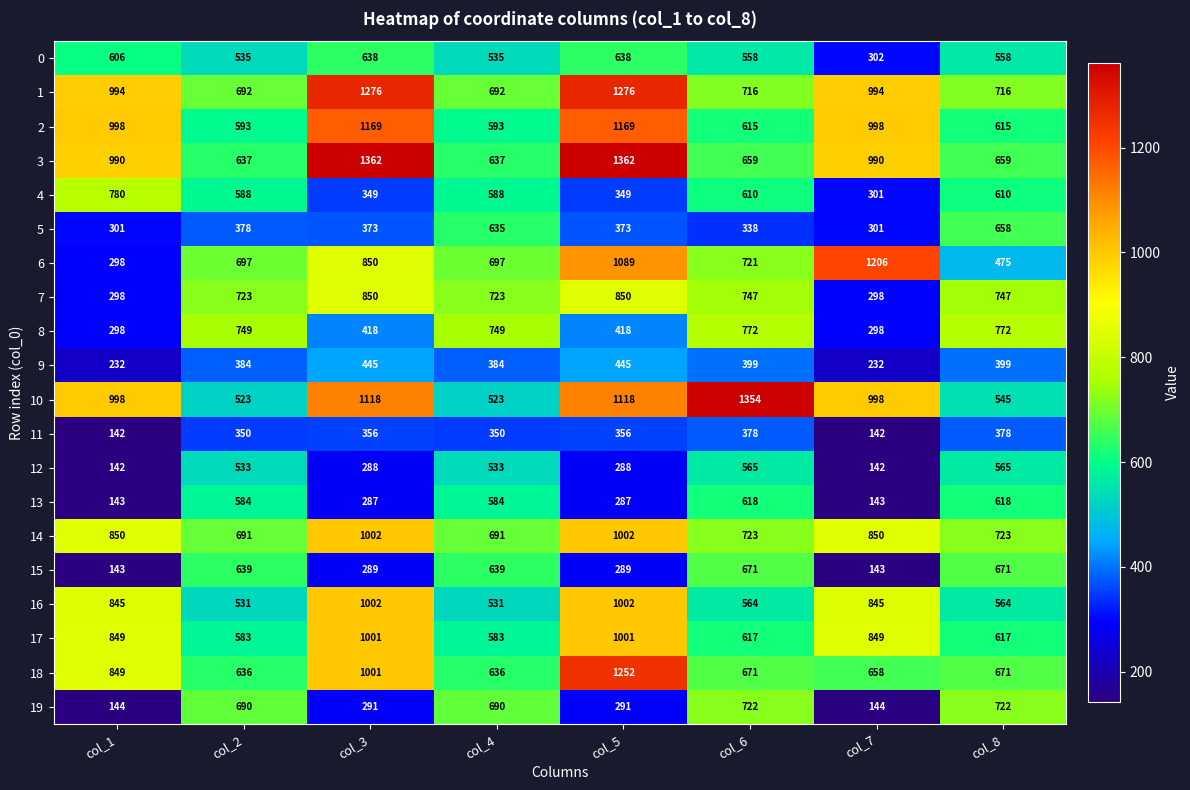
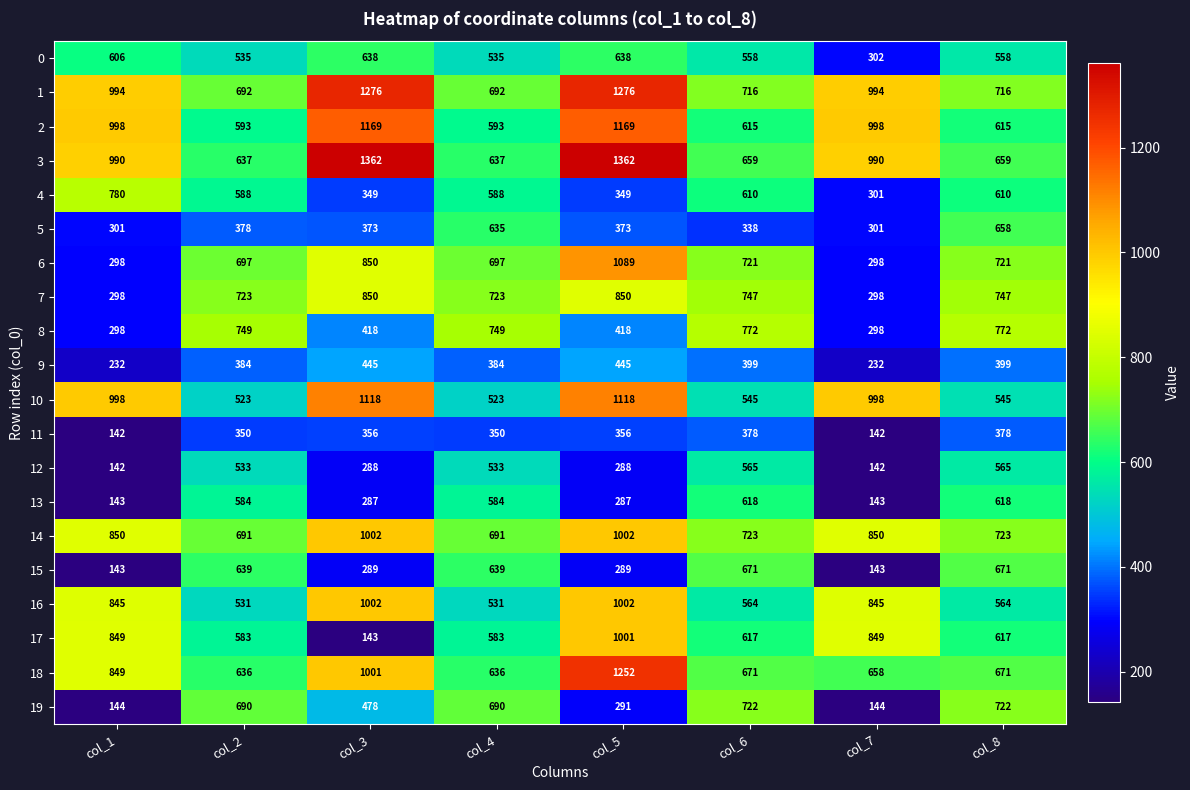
  {
    "0": {
      "col_1": 606,
      "col_2": 535,
      "col_3": 638,
      "col_4": 535,
      "col_5": 638,
      "col_6": 558,
      "col_7": 302,
      "col_8": 558
    },
    "1": {
      "col_1": 994,
      "col_2": 692,
      "col_3": 1276,
      "col_4": 692,
      "col_5": 1276,
      "col_6": 716,
      "col_7": 994,
      "col_8": 716
    },
    "2": {
      "col_1": 998,
      "col_2": 593,
      "col_3": 1169,
      "col_4": 593,
      "col_5": 1169,
      "col_6": 615,
      "col_7": 998,
      "col_8": 615
    },
    "3": {
      "col_1": 990,
      "col_2": 637,
      "col_3": 1362,
      "col_4": 637,
      "col_5": 1362,
      "col_6": 659,
      "col_7": 990,
      "col_8": 659
    },
    "4": {
      "col_1": 780,
      "col_2": 588,
      "col_3": 349,
      "col_4": 588,
      "col_5": 349,
      "col_6": 610,
      "col_7": 301,
      "col_8": 610
    },
    "5": {
      "col_1": 301,
      "col_2": 378,
      "col_3": 373,
      "col_4": 635,
      "col_5": 373,
      "col_6": 338,
      "col_7": 301,
      "col_8": 658
    },
    "6": {
      "col_1": 298,
      "col_2": 697,
      "col_3": 850,
      "col_4": 697,
      "col_5": 1089,
      "col_6": 721,
-     "col_7": 1206,
-     "col_8": 475
+     "col_7": 298,
+     "col_8": 721
    },
    "7": {
      "col_1": 298,
      "col_2": 723,
      "col_3": 850,
      "col_4": 723,
      "col_5": 850,
      "col_6": 747,
      "col_7": 298,
      "col_8": 747
    },
    "8": {
      "col_1": 298,
      "col_2": 749,
      "col_3": 418,
      "col_4": 749,
      "col_5": 418,
      "col_6": 772,
      "col_7": 298,
      "col_8": 772
    },
    "9": {
      "col_1": 232,
      "col_2": 384,
      "col_3": 445,
      "col_4": 384,
      "col_5": 445,
      "col_6": 399,
      "col_7": 232,
      "col_8": 399
    },
    "10": {
      "col_1": 998,
      "col_2": 523,
      "col_3": 1118,
      "col_4": 523,
      "col_5": 1118,
-     "col_6": 1354,
+     "col_6": 545,
      "col_7": 998,
      "col_8": 545
    },
    "11": {
      "col_1": 142,
      "col_2": 350,
      "col_3": 356,
      "col_4": 350,
      "col_5": 356,
      "col_6": 378,
      "col_7": 142,
      "col_8": 378
    },
    "12": {
      "col_1": 142,
      "col_2": 533,
      "col_3": 288,
      "col_4": 533,
      "col_5": 288,
      "col_6": 565,
      "col_7": 142,
      "col_8": 565
    },
    "13": {
      "col_1": 143,
      "col_2": 584,
      "col_3": 287,
      "col_4": 584,
      "col_5": 287,
      "col_6": 618,
      "col_7": 143,
      "col_8": 618
    },
    "14": {
      "col_1": 850,
      "col_2": 691,
      "col_3": 1002,
      "col_4": 691,
      "col_5": 1002,
      "col_6": 723,
      "col_7": 850,
      "col_8": 723
    },
    "15": {
      "col_1": 143,
      "col_2": 639,
      "col_3": 289,
      "col_4": 639,
      "col_5": 289,
      "col_6": 671,
      "col_7": 143,
      "col_8": 671
    },
    "16": {
      "col_1": 845,
      "col_2": 531,
      "col_3": 1002,
      "col_4": 531,
      "col_5": 1002,
      "col_6": 564,
      "col_7": 845,
      "col_8": 564
    },
    "17": {
      "col_1": 849,
      "col_2": 583,
-     "col_3": 1001,
+     "col_3": 143,
      "col_4": 583,
      "col_5": 1001,
      "col_6": 617,
      "col_7": 849,
      "col_8": 617
    },
    "18": {
      "col_1": 849,
      "col_2": 636,
      "col_3": 1001,
      "col_4": 636,
      "col_5": 1252,
      "col_6": 671,
      "col_7": 658,
      "col_8": 671
    },
    "19": {
      "col_1": 144,
      "col_2": 690,
-     "col_3": 291,
+     "col_3": 478,
      "col_4": 690,
      "col_5": 291,
      "col_6": 722,
      "col_7": 144,
      "col_8": 722
    }
  }
